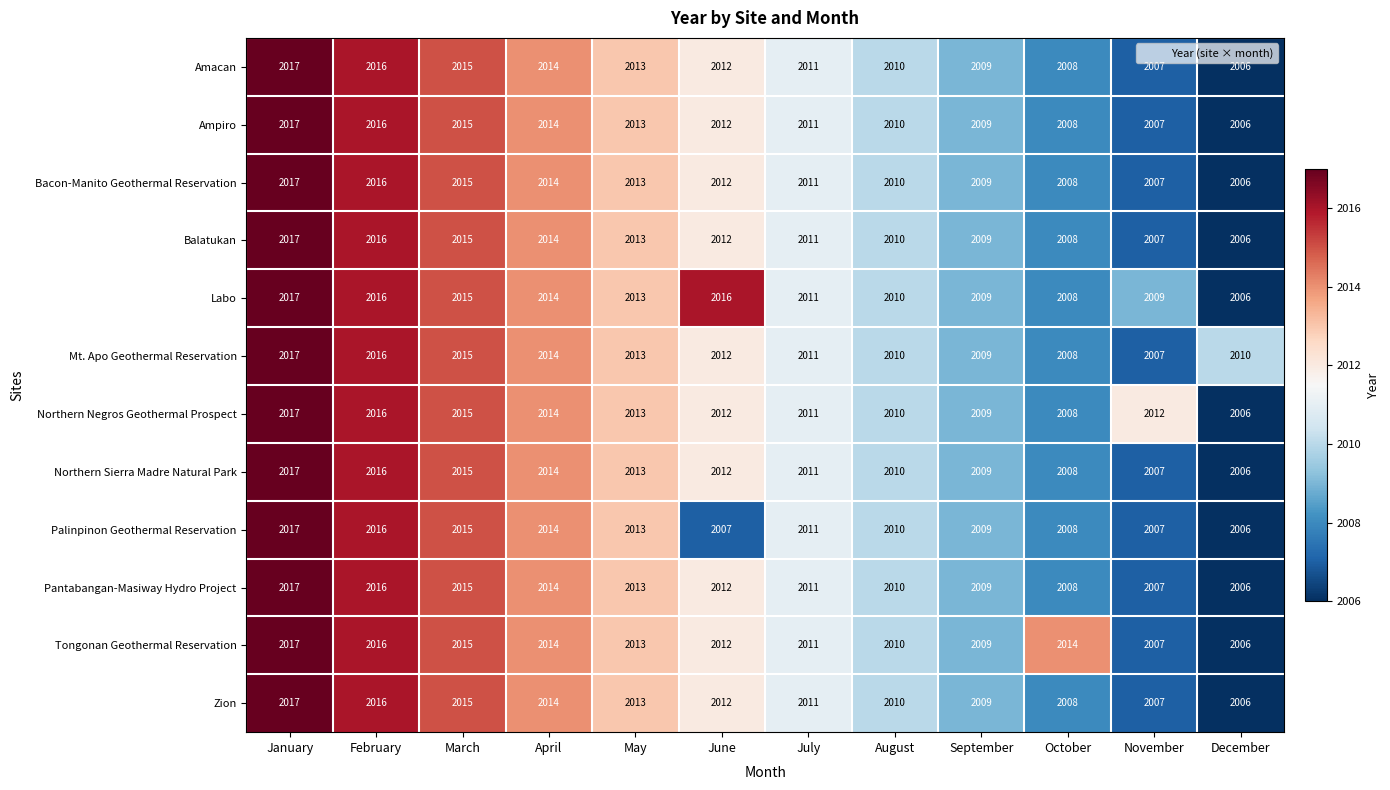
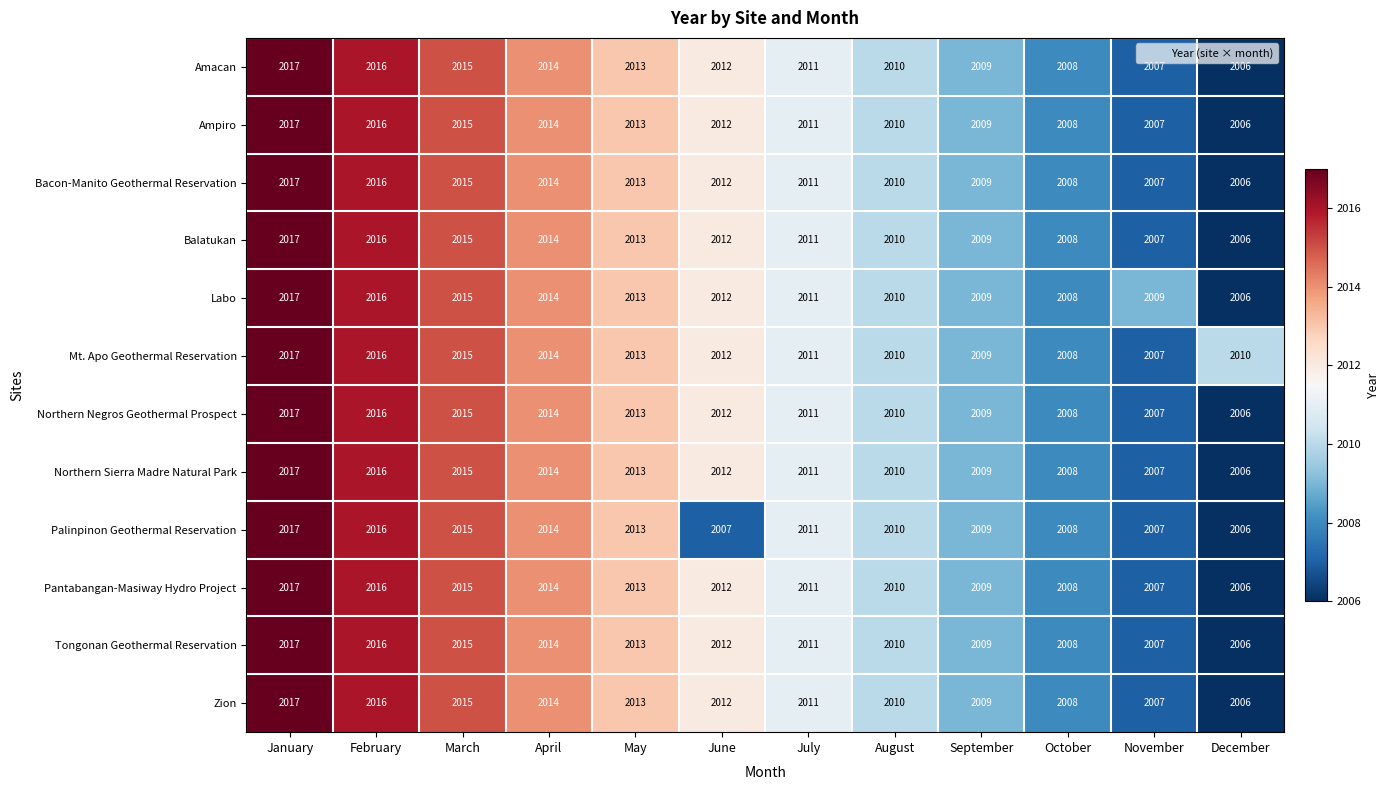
  {
    "Amacan": {
      "January": 2017,
      "February": 2016,
      "March": 2015,
      "April": 2014,
      "May": 2013,
      "June": 2012,
      "July": 2011,
      "August": 2010,
      "September": 2009,
      "October": 2008
    },
    "Ampiro": {
      "January": 2017,
      "February": 2016,
      "March": 2015,
      "April": 2014,
      "May": 2013,
      "June": 2012,
      "July": 2011,
      "August": 2010,
      "September": 2009,
      "October": 2008,
      "November": 2007,
      "December": 2006
    },
    "Bacon-Manito Geothermal Reservation": {
      "January": 2017,
      "February": 2016,
      "March": 2015,
      "April": 2014,
      "May": 2013,
      "June": 2012,
      "July": 2011,
      "August": 2010,
      "September": 2009,
      "October": 2008,
      "November": 2007,
      "December": 2006
    },
    "Balatukan": {
      "January": 2017,
      "February": 2016,
      "March": 2015,
      "April": 2014,
      "May": 2013,
      "June": 2012,
      "July": 2011,
      "August": 2010,
      "September": 2009,
      "October": 2008,
      "November": 2007,
      "December": 2006
    },
    "Labo": {
      "January": 2017,
      "February": 2016,
      "March": 2015,
      "April": 2014,
      "May": 2013,
-     "June": 2016,
+     "June": 2012,
      "July": 2011,
      "August": 2010,
      "September": 2009,
      "October": 2008,
      "November": 2009,
      "December": 2006
    },
    "Mt. Apo Geothermal Reservation": {
      "January": 2017,
      "February": 2016,
      "March": 2015,
      "April": 2014,
      "May": 2013,
      "June": 2012,
      "July": 2011,
      "August": 2010,
      "September": 2009,
      "October": 2008,
      "November": 2007,
      "December": 2010
    },
    "Northern Negros Geothermal Prospect": {
      "January": 2017,
      "February": 2016,
      "March": 2015,
      "April": 2014,
      "May": 2013,
      "June": 2012,
      "July": 2011,
      "August": 2010,
      "September": 2009,
      "October": 2008,
-     "November": 2012,
+     "November": 2007,
      "December": 2006
    },
    "Northern Sierra Madre Natural Park": {
      "January": 2017,
      "February": 2016,
      "March": 2015,
      "April": 2014,
      "May": 2013,
      "June": 2012,
      "July": 2011,
      "August": 2010,
      "September": 2009,
      "October": 2008,
      "November": 2007,
      "December": 2006
    },
    "Palinpinon Geothermal Reservation": {
      "January": 2017,
      "February": 2016,
      "March": 2015,
      "April": 2014,
      "May": 2013,
      "June": 2007,
      "July": 2011,
      "August": 2010,
      "September": 2009,
      "October": 2008,
      "November": 2007,
      "December": 2006
    },
    "Pantabangan-Masiway Hydro Project": {
      "January": 2017,
      "February": 2016,
      "March": 2015,
      "April": 2014,
      "May": 2013,
      "June": 2012,
      "July": 2011,
      "August": 2010,
      "September": 2009,
      "October": 2008,
      "November": 2007,
      "December": 2006
    },
    "Tongonan Geothermal Reservation": {
      "January": 2017,
      "February": 2016,
      "March": 2015,
      "April": 2014,
      "May": 2013,
      "June": 2012,
      "July": 2011,
      "August": 2010,
      "September": 2009,
-     "October": 2014,
+     "October": 2008,
      "November": 2007,
      "December": 2006
    },
    "Zion": {
      "January": 2017,
      "February": 2016,
      "March": 2015,
      "April": 2014,
      "May": 2013,
      "June": 2012,
      "July": 2011,
      "August": 2010,
      "September": 2009,
      "October": 2008,
      "November": 2007,
      "December": 2006
    }
  }
